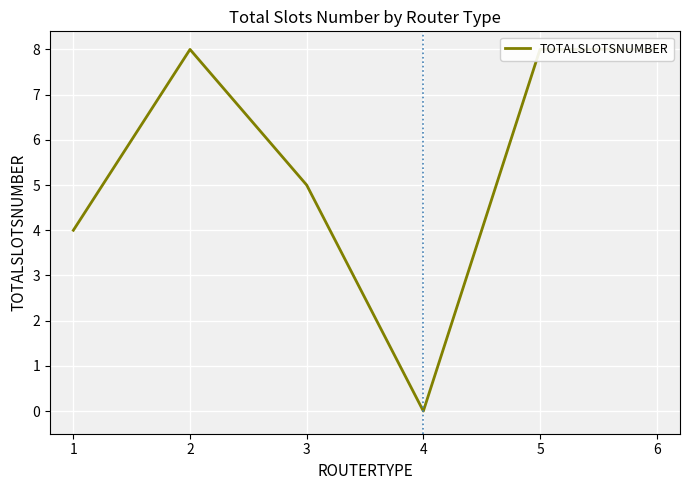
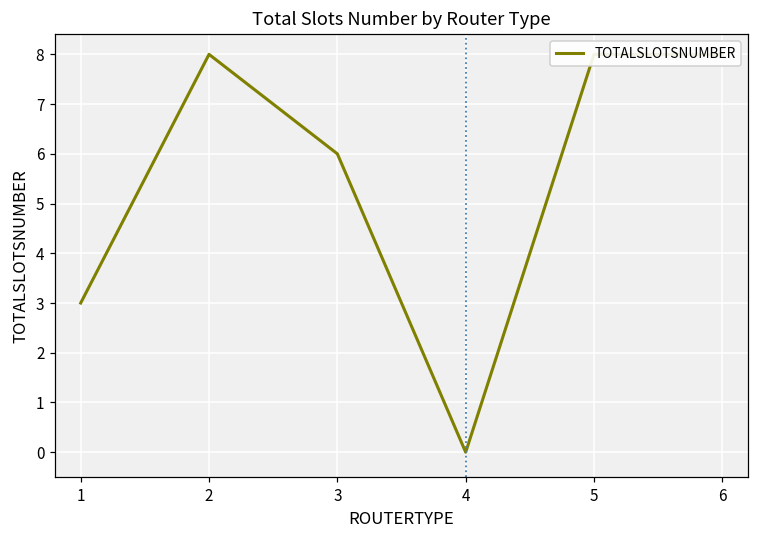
  {
-   "1": 4,
+   "1": 3,
    "2": 8,
-   "3": 5,
+   "3": 6,
    "4": 0
  }
